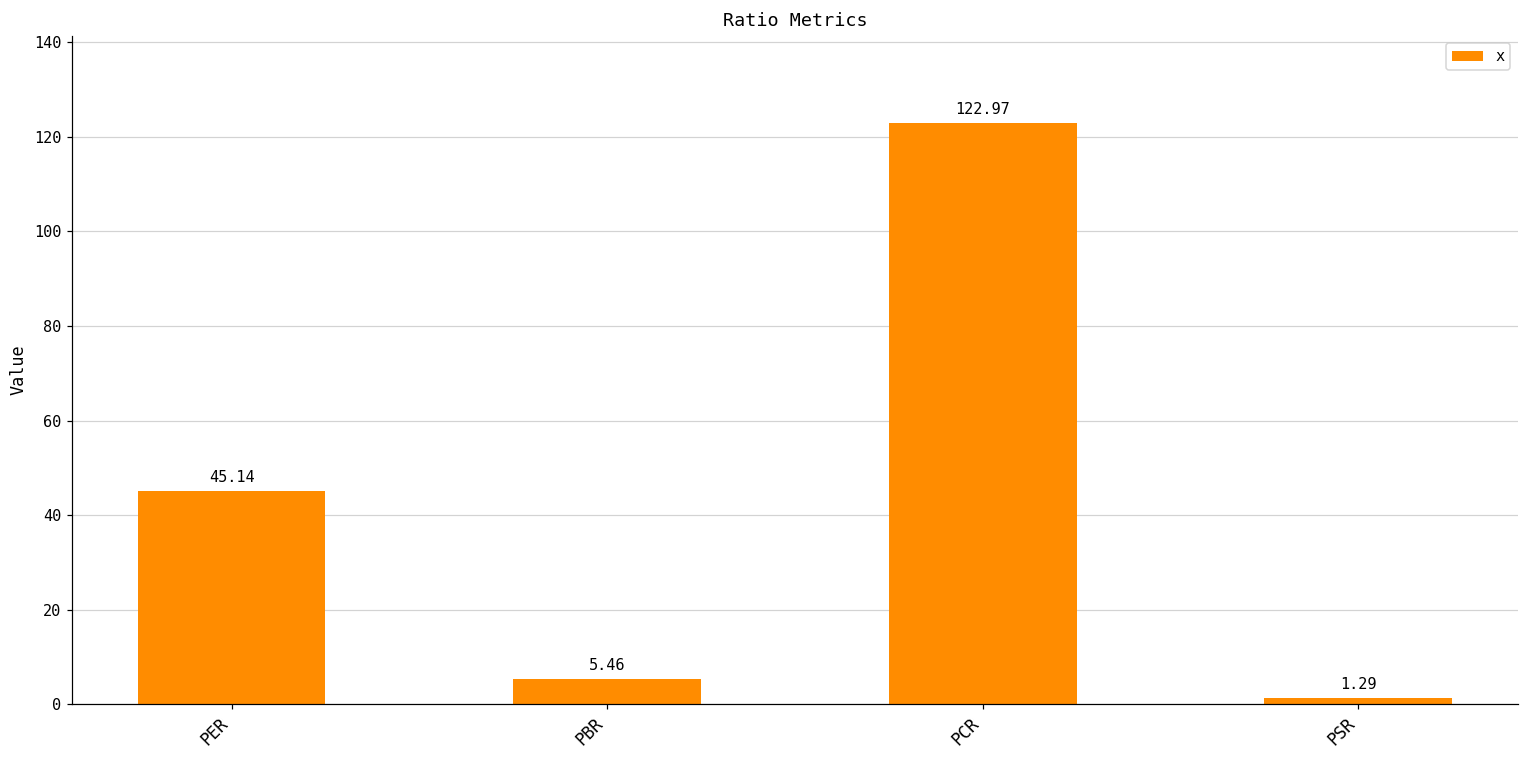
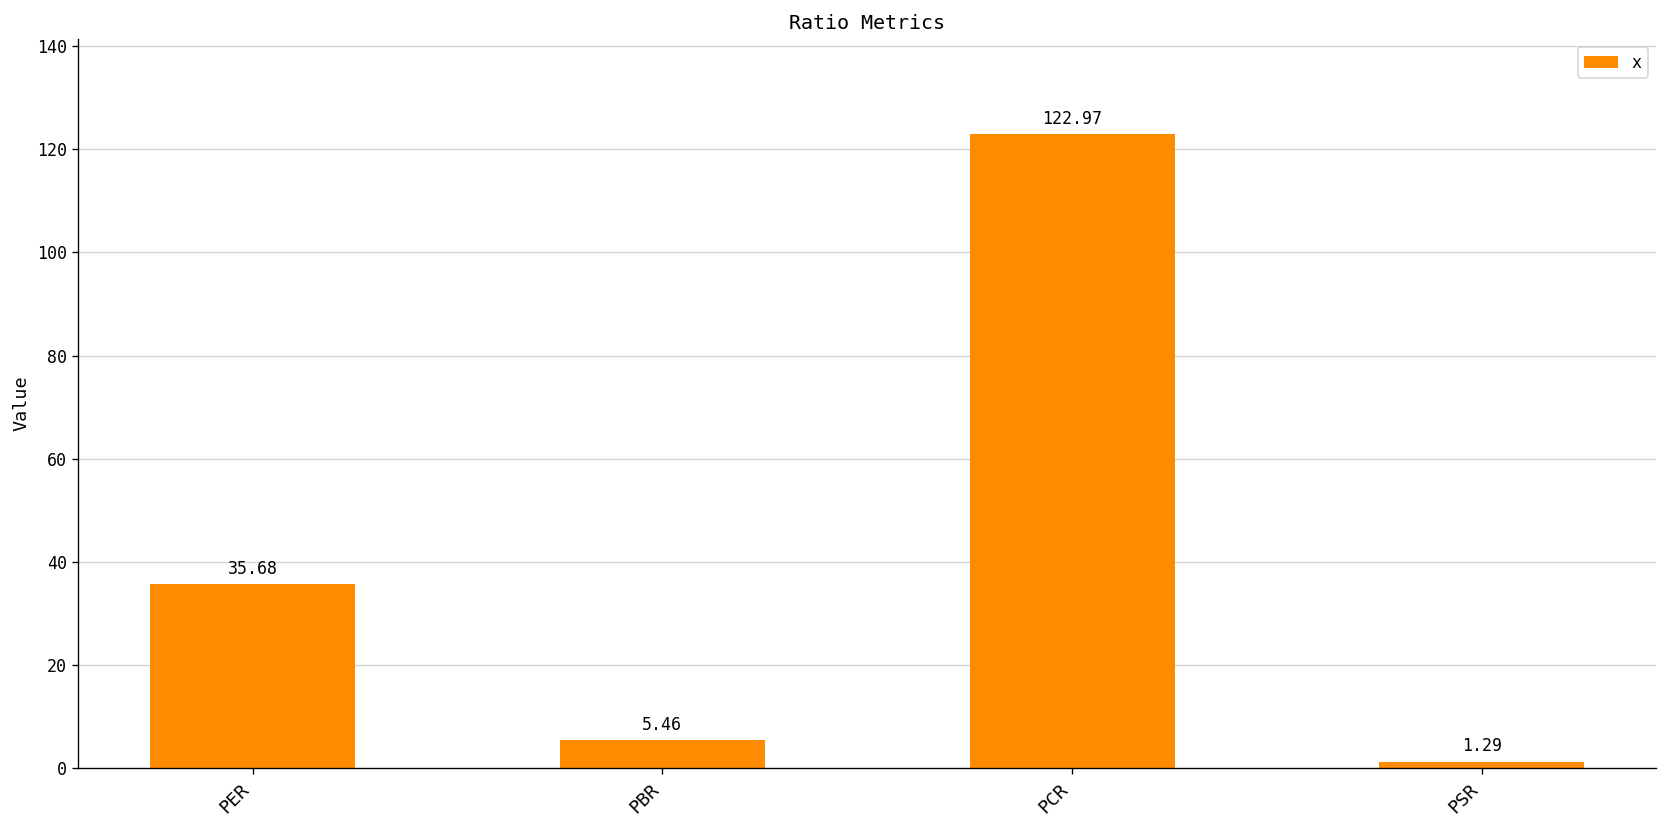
  {
-   "PER": 45.14,
+   "PER": 35.68,
    "PBR": 5.46,
    "PCR": 122.97,
    "PSR": 1.29
  }
